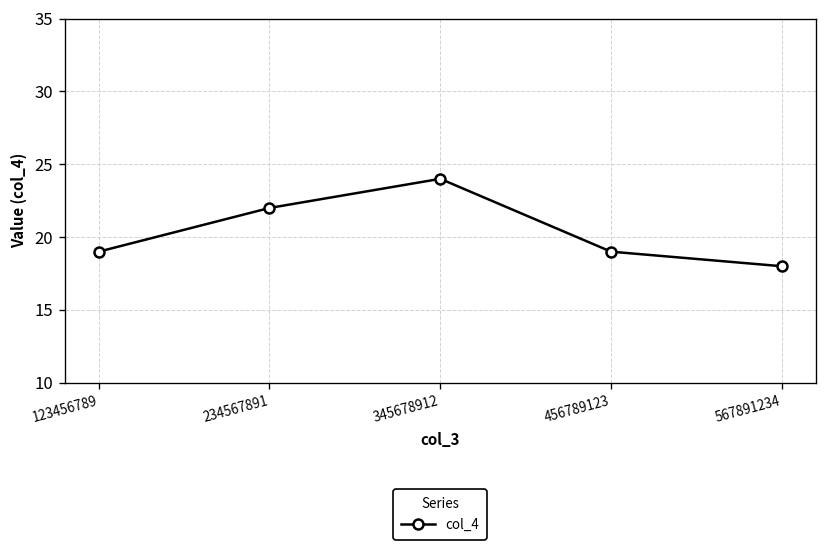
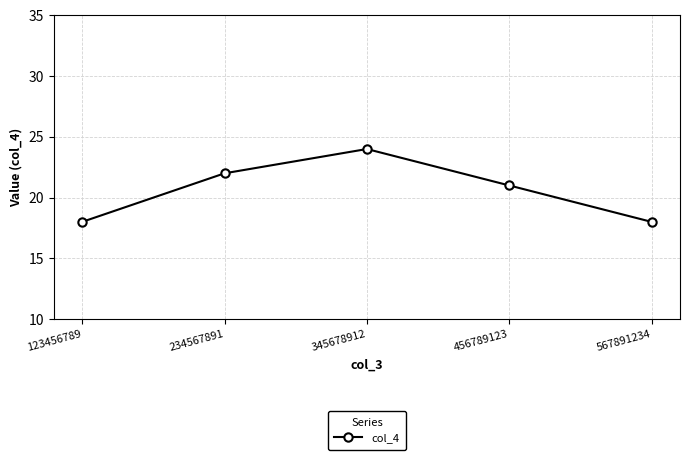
  {
-   "123456789": 19,
+   "123456789": 18,
    "234567891": 22,
    "345678912": 24,
-   "456789123": 19,
+   "456789123": 21,
    "567891234": 18
  }
